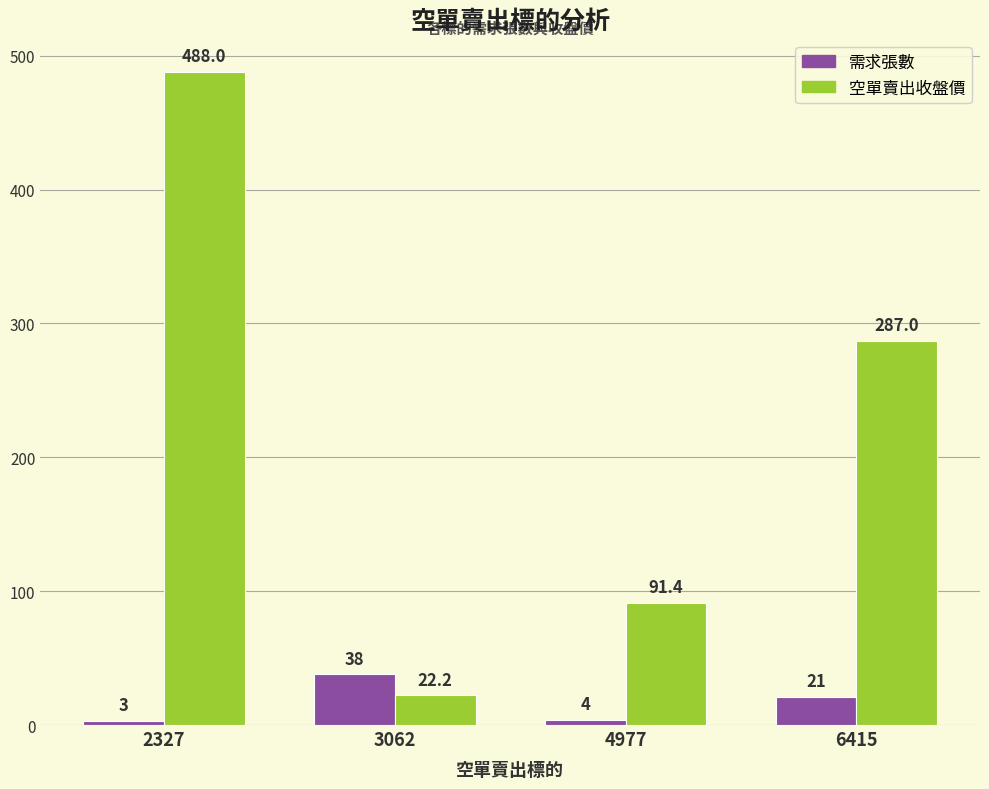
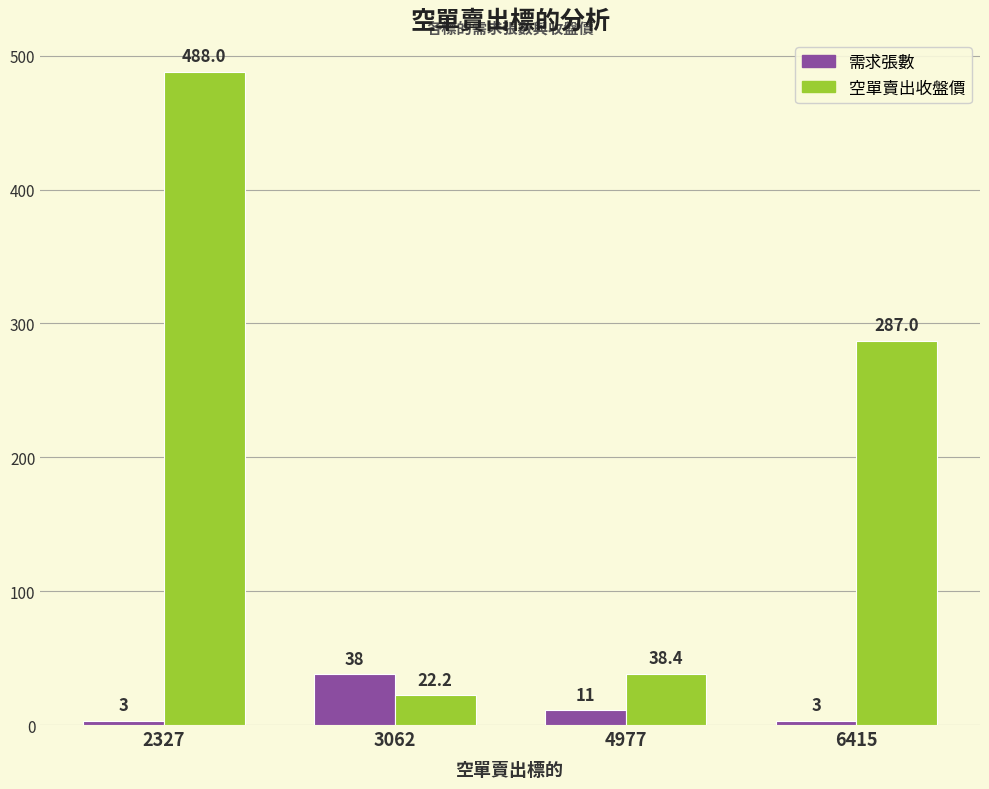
  {
    "需求張數": {
      "2327": 3,
      "3062": 38,
-     "4977": 4,
-     "6415": 21
+     "4977": 11,
+     "6415": 3
    },
    "空單賣出收盤價": {
      "2327": 488.0,
      "3062": 22.2,
-     "4977": 91.4,
+     "4977": 38.4,
      "6415": 287.0
    }
  }
